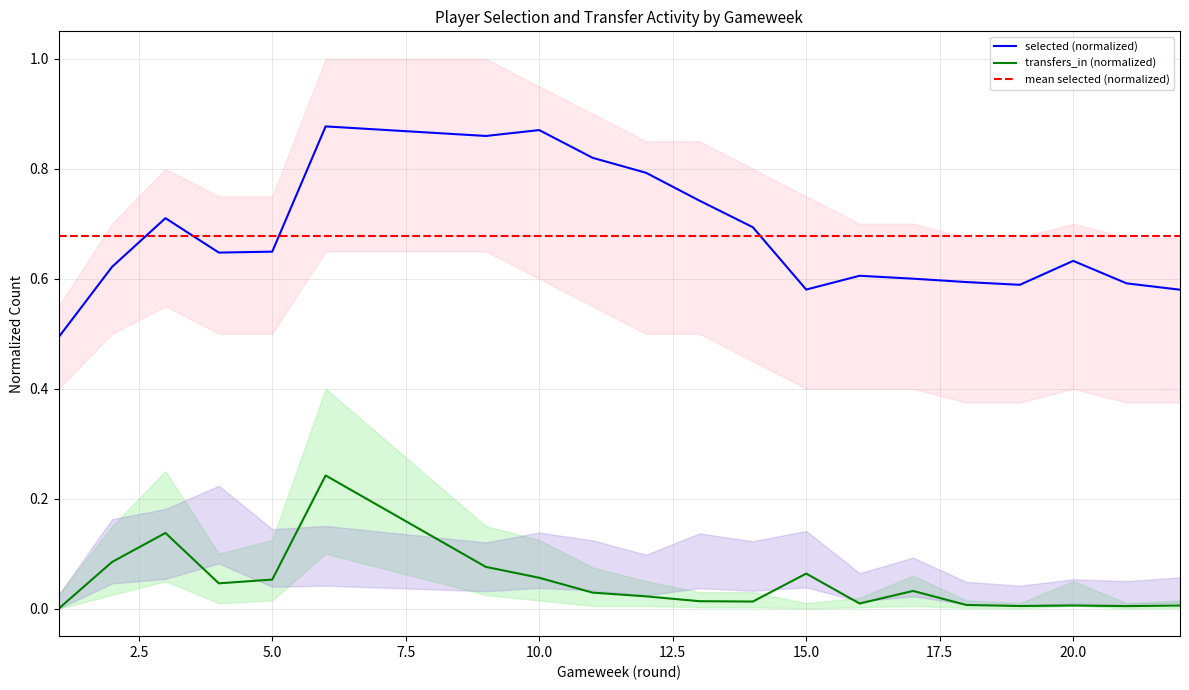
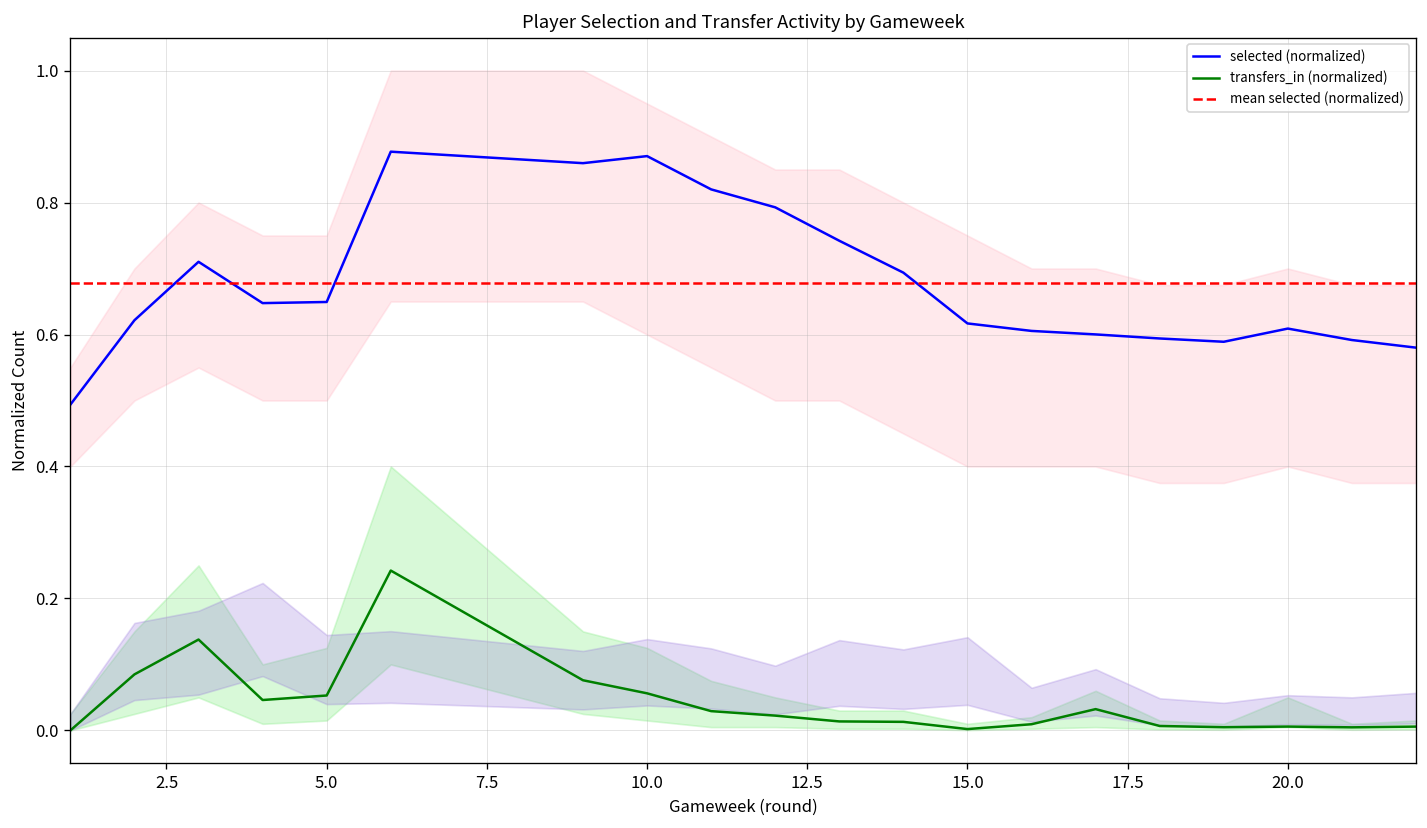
  {
    "selected (normalized)": {
      "5.0": 0.65,
      "10.0": 0.87,
-     "15.0": 0.58,
-     "20.0": 0.63
+     "15.0": 0.62,
+     "20.0": 0.61
    },
    "transfers_in (normalized)": {
      "5.0": 0.05,
      "10.0": 0.06,
-     "15.0": 0.06,
+     "15.0": 0.00,
      "20.0": 0.01
    }
  }
